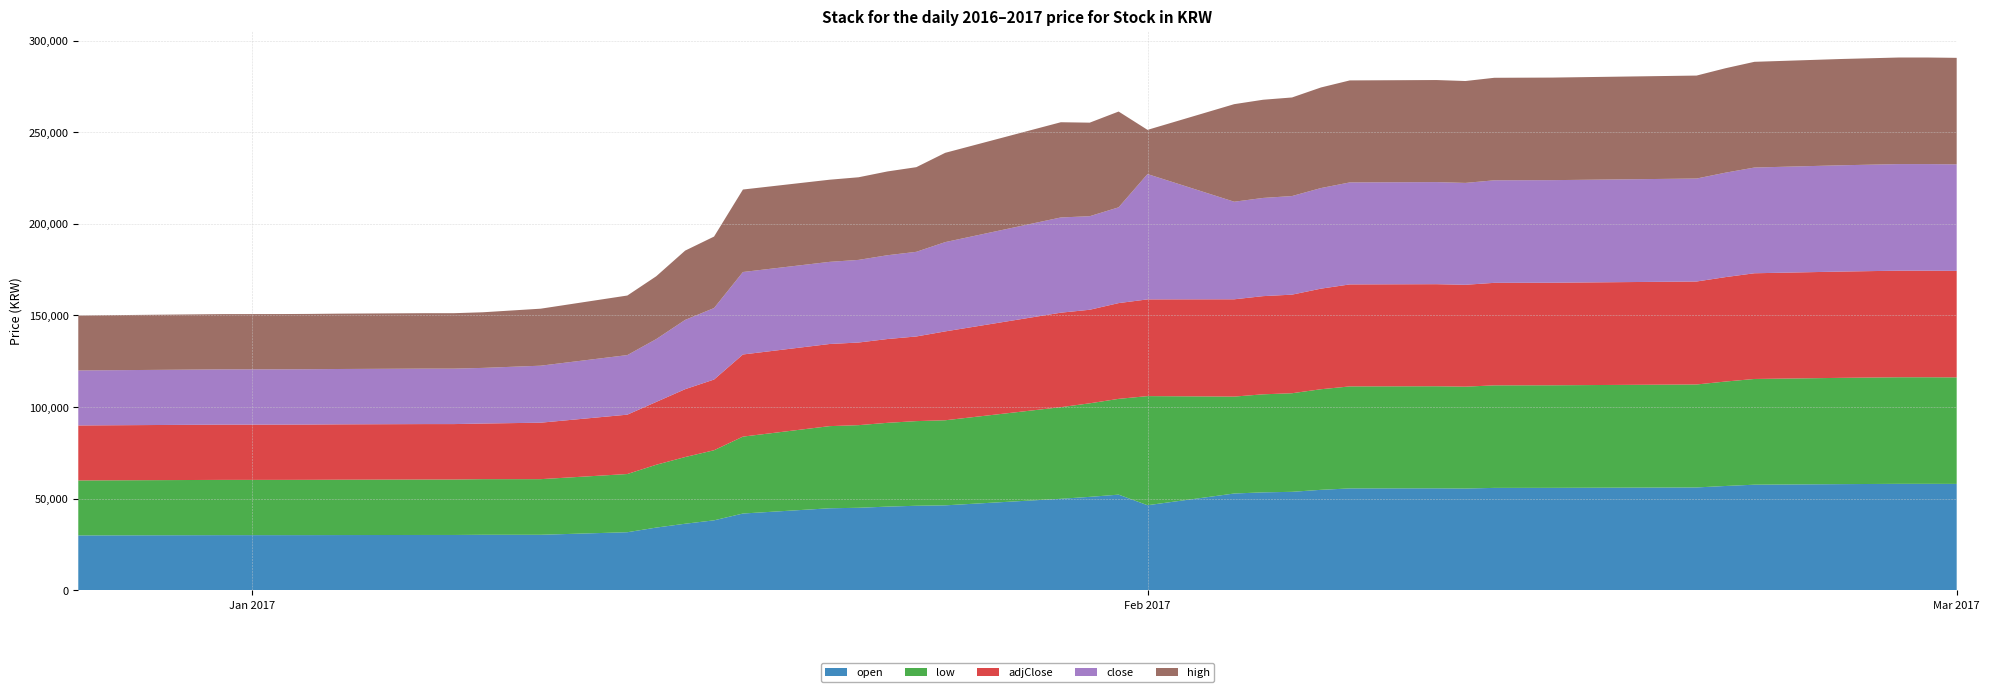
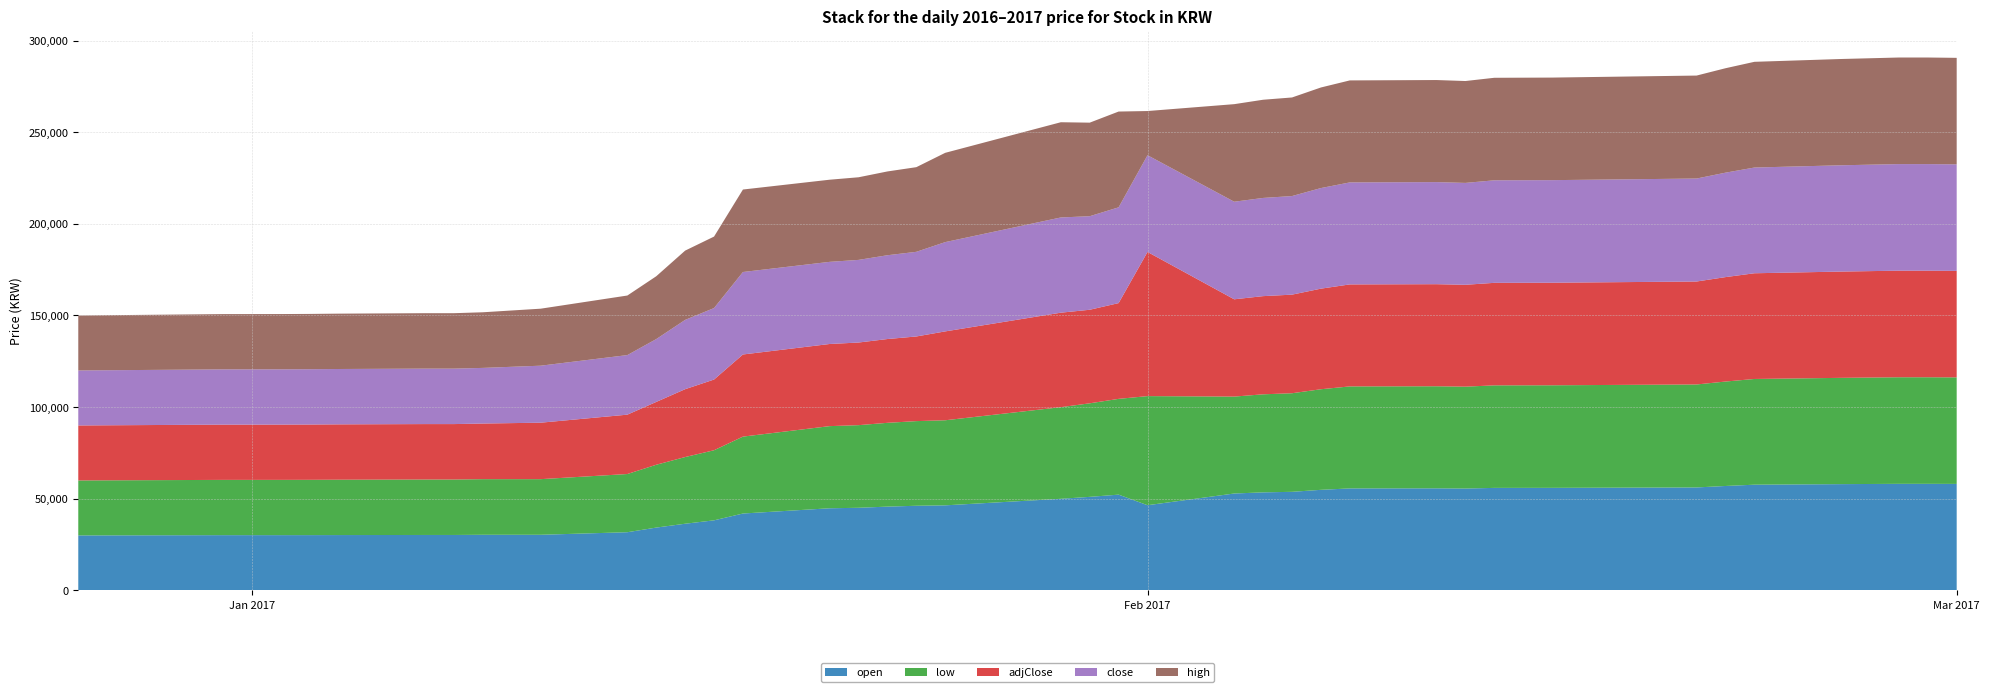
  {
    "open": {
      "Feb 2017": "46,000",
      "Mar 2017": "58,000"
    },
    "low": {
      "Feb 2017": "60,000",
      "Mar 2017": "58,000"
    },
    "adjClose": {
-     "Feb 2017": "53,000",
+     "Feb 2017": "79,000",
      "Mar 2017": "58,000"
    },
    "close": {
-     "Feb 2017": "68,000",
+     "Feb 2017": "53,000",
      "Mar 2017": "58,000"
    },
    "high": {
      "Feb 2017": "24,000",
      "Mar 2017": "58,000"
    }
  }
